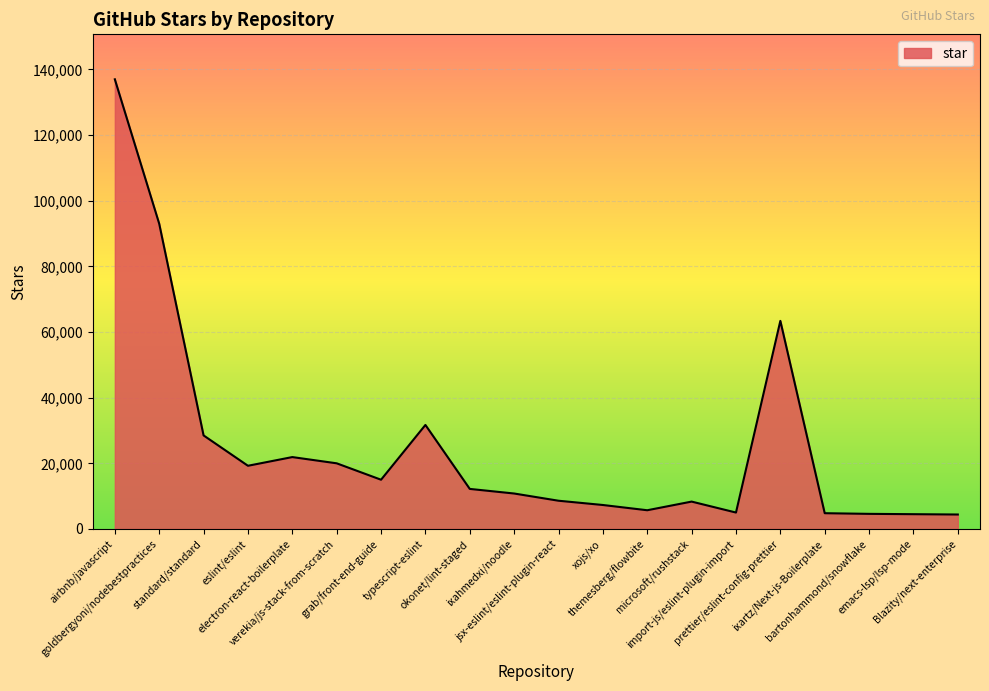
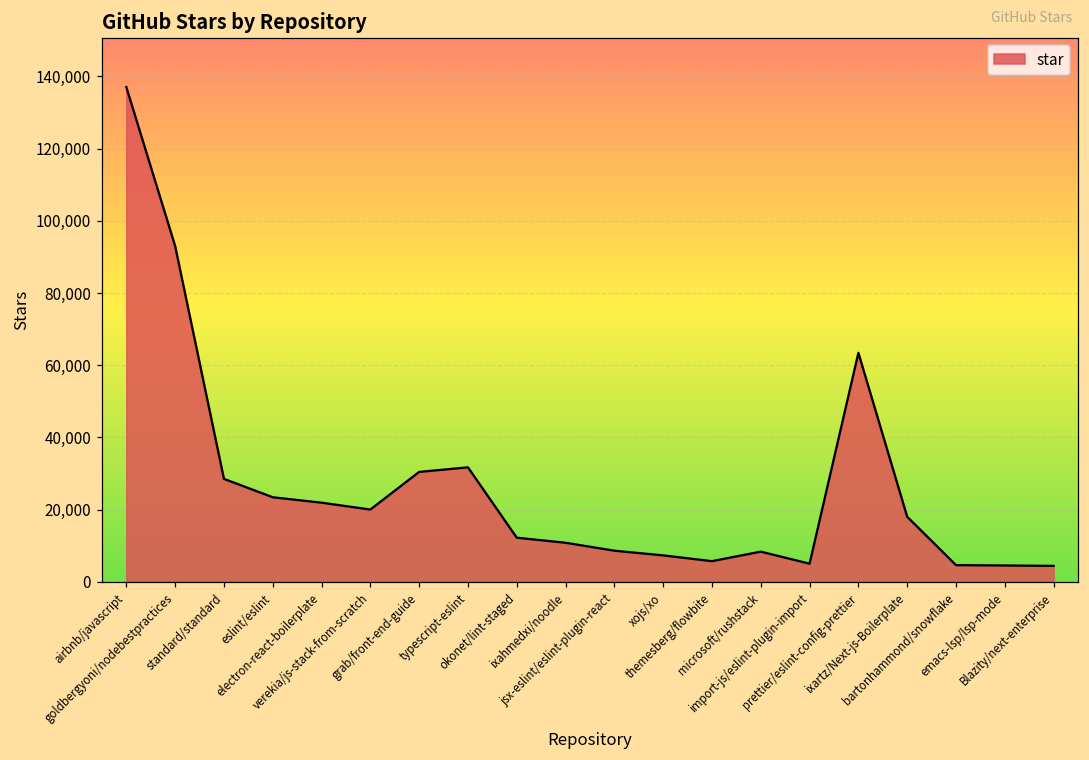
  {
    "airbnb/javascript": "137,000",
    "goldbergyoni/nodebestpractices": "93,000",
    "standard/standard": "29,000",
-   "eslint/eslint": "19,000",
+   "eslint/eslint": "23,000",
    "electron-react-boilerplate": "22,000",
    "verekia/js-stack-from-scratch": "20,000",
-   "grab/front-end-guide": "15,000",
+   "grab/front-end-guide": "30,000",
    "typescript-eslint": "32,000",
    "okonet/lint-staged": "12,000",
    "ixahmedxi/noodle": "11,000",
    "jsx-eslint/eslint-plugin-react": "9,000",
    "xojs/xo": "7,000",
    "themesberg/flowbite": "6,000",
    "microsoft/rushstack": "8,000",
    "import-js/eslint-plugin-import": "5,000",
    "prettier/eslint-config-prettier": "63,000",
-   "ixartz/Next-js-Boilerplate": "5,000",
+   "ixartz/Next-js-Boilerplate": "18,000",
    "bartonhammond/snowflake": "5,000",
    "emacs-lsp/lsp-mode": "5,000",
    "Blazity/next-enterprise": "4,000"
  }
